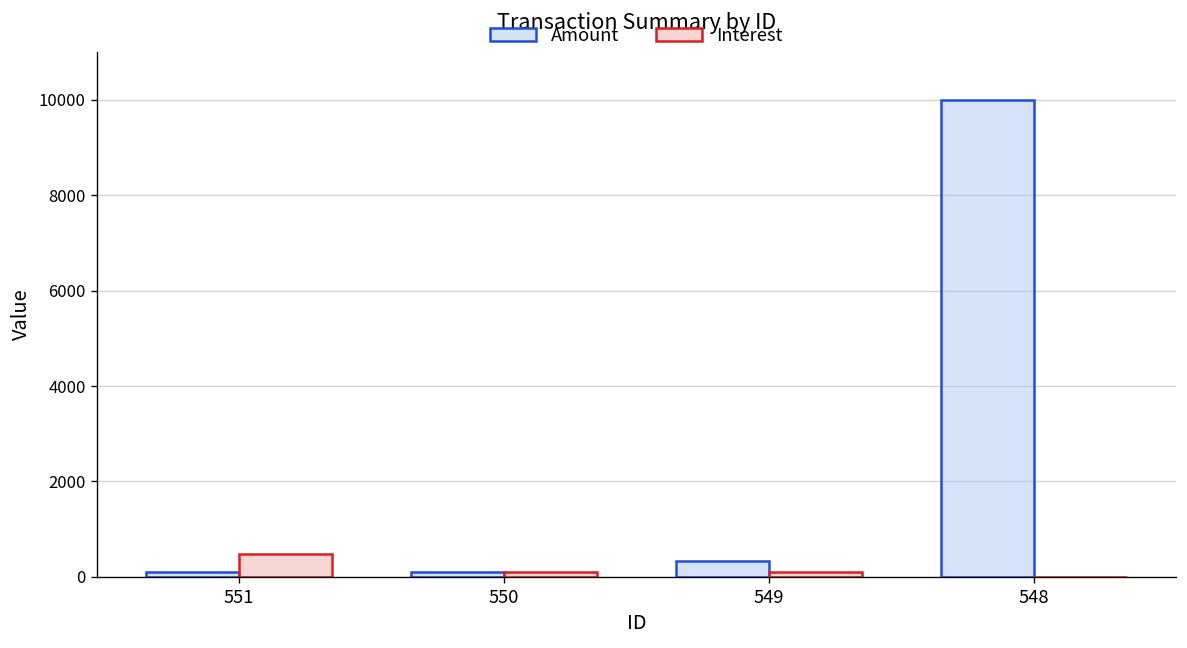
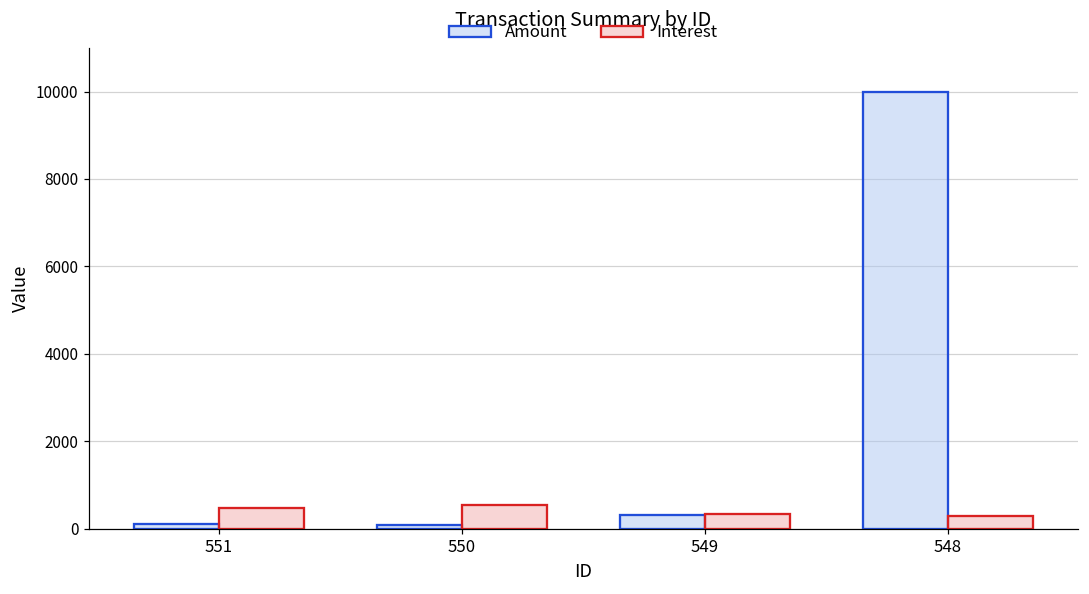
  {
    "Amount": {
      "551": 100,
      "550": 100,
      "549": 300,
      "548": 10000
    },
    "Interest": {
      "551": 500,
-     "550": 100,
-     "549": 100,
-     "548": 0
+     "550": 500,
+     "549": 300,
+     "548": 300
    }
  }
